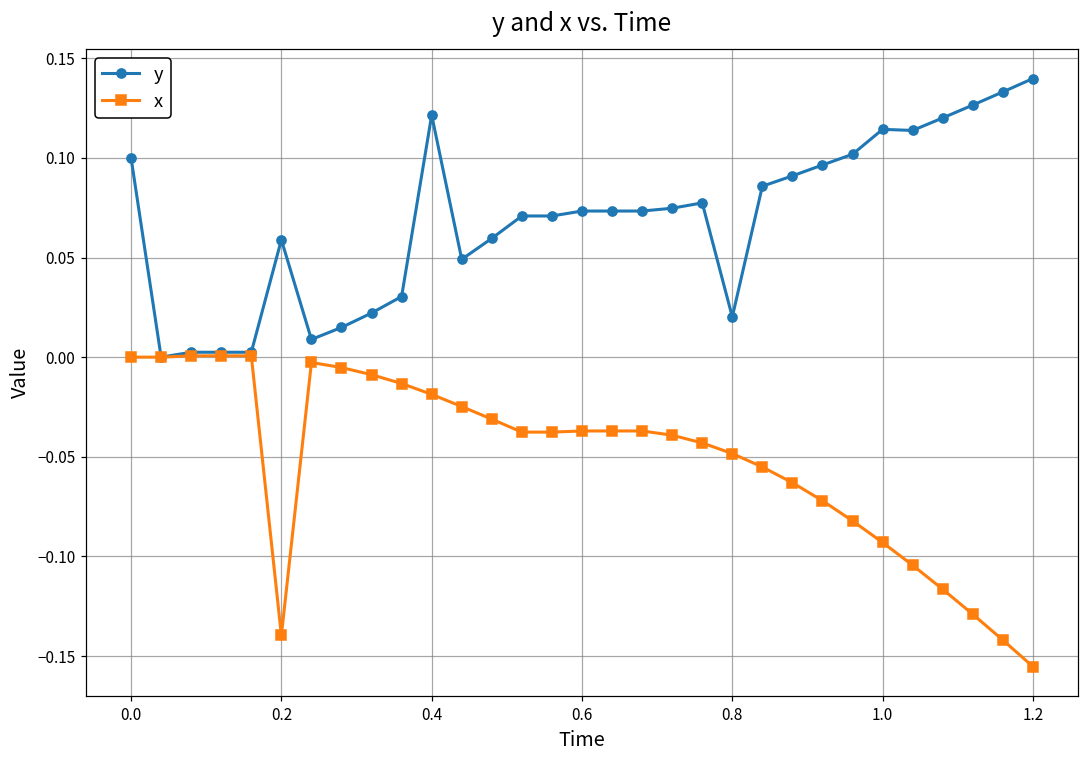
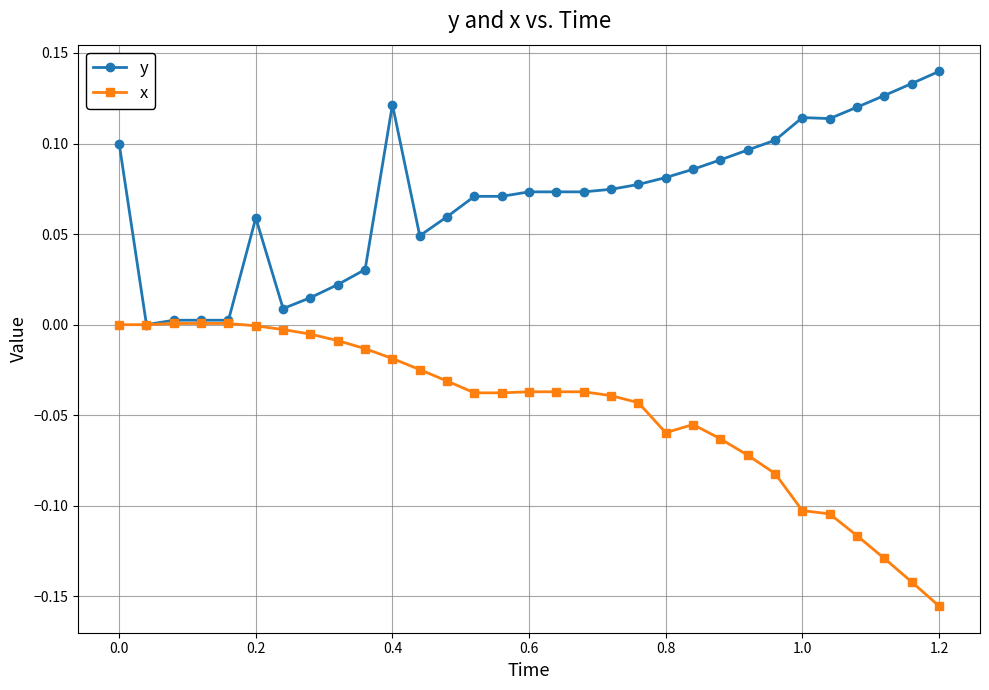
  {
    "y": {
      "0.0": 0.100,
      "0.2": 0.059,
      "0.4": 0.121,
      "0.6": 0.073,
-     "0.8": 0.020,
+     "0.8": 0.081,
      "1.0": 0.114,
      "1.2": 0.140
    },
    "x": {
      "0.0": 0.000,
-     "0.2": -0.140,
+     "0.2": -0.001,
      "0.4": -0.019,
      "0.6": -0.037,
-     "0.8": -0.048,
-     "1.0": -0.093,
+     "0.8": -0.060,
+     "1.0": -0.103,
      "1.2": -0.155
    }
  }
